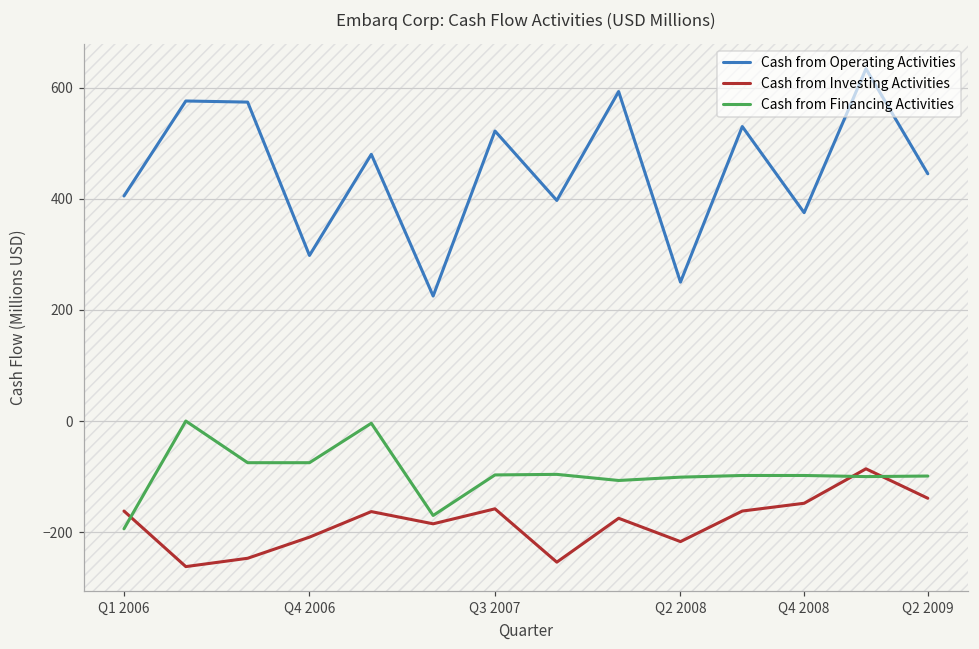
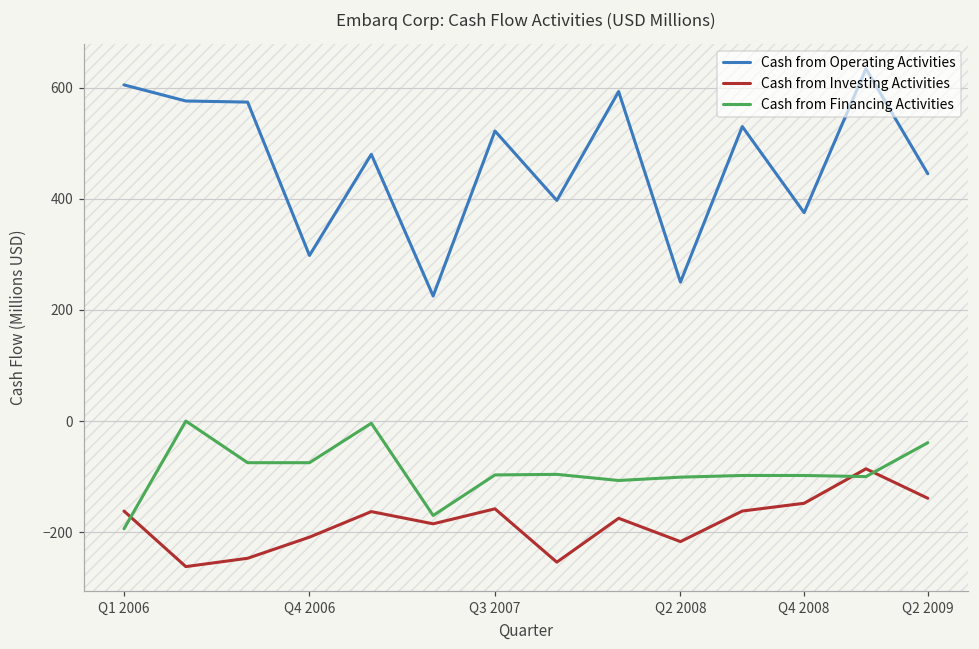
  {
    "Cash from Operating Activities": {
-     "Q1 2006": 410,
+     "Q1 2006": 610,
      "Q4 2006": 300,
      "Q3 2007": 520,
      "Q2 2008": 250,
      "Q4 2008": 380,
      "Q2 2009": 450
    },
    "Cash from Investing Activities": {
      "Q1 2006": -160,
      "Q4 2006": -210,
      "Q3 2007": -160,
      "Q2 2008": -220,
      "Q4 2008": -150,
      "Q2 2009": -140
    },
    "Cash from Financing Activities": {
      "Q1 2006": -190,
      "Q4 2006": -80,
      "Q3 2007": -100,
      "Q2 2008": -100,
      "Q4 2008": -100,
-     "Q2 2009": -100
+     "Q2 2009": -40
    }
  }
